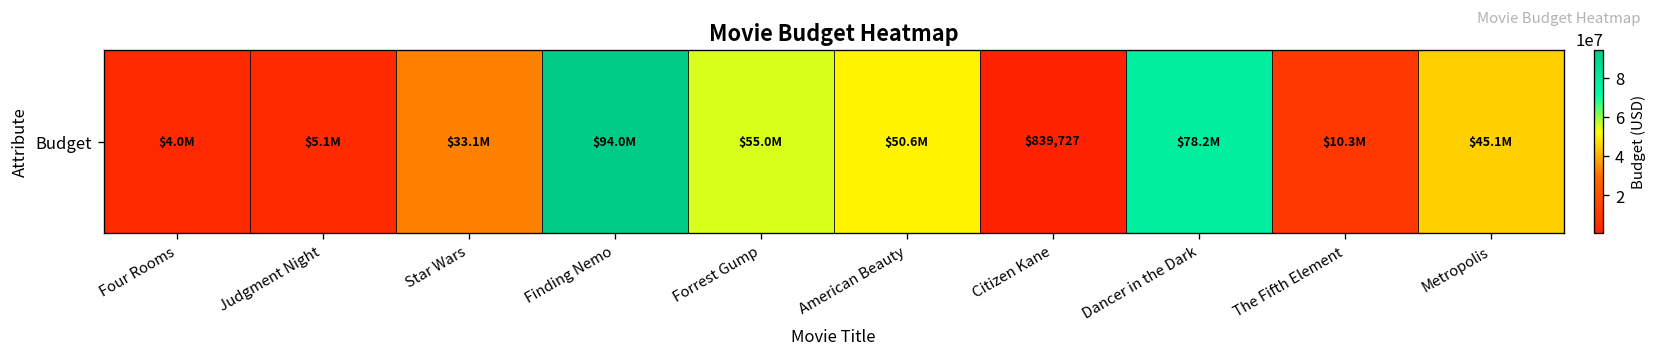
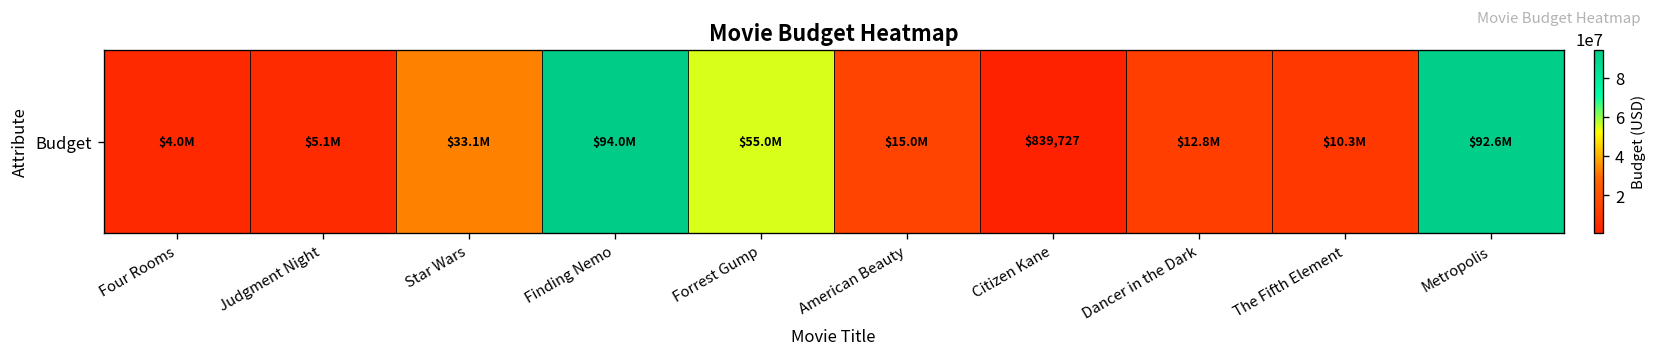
  {
    "Budget": {
      "Four Rooms": "$4.0M",
      "Judgment Night": "$5.1M",
      "Star Wars": "$33.1M",
      "Finding Nemo": "$94.0M",
      "Forrest Gump": "$55.0M",
-     "American Beauty": "$50.6M",
+     "American Beauty": "$15.0M",
      "Citizen Kane": "$839,727",
-     "Dancer in the Dark": "$78.2M",
+     "Dancer in the Dark": "$12.8M",
      "The Fifth Element": "$10.3M",
-     "Metropolis": "$45.1M"
+     "Metropolis": "$92.6M"
    }
  }
